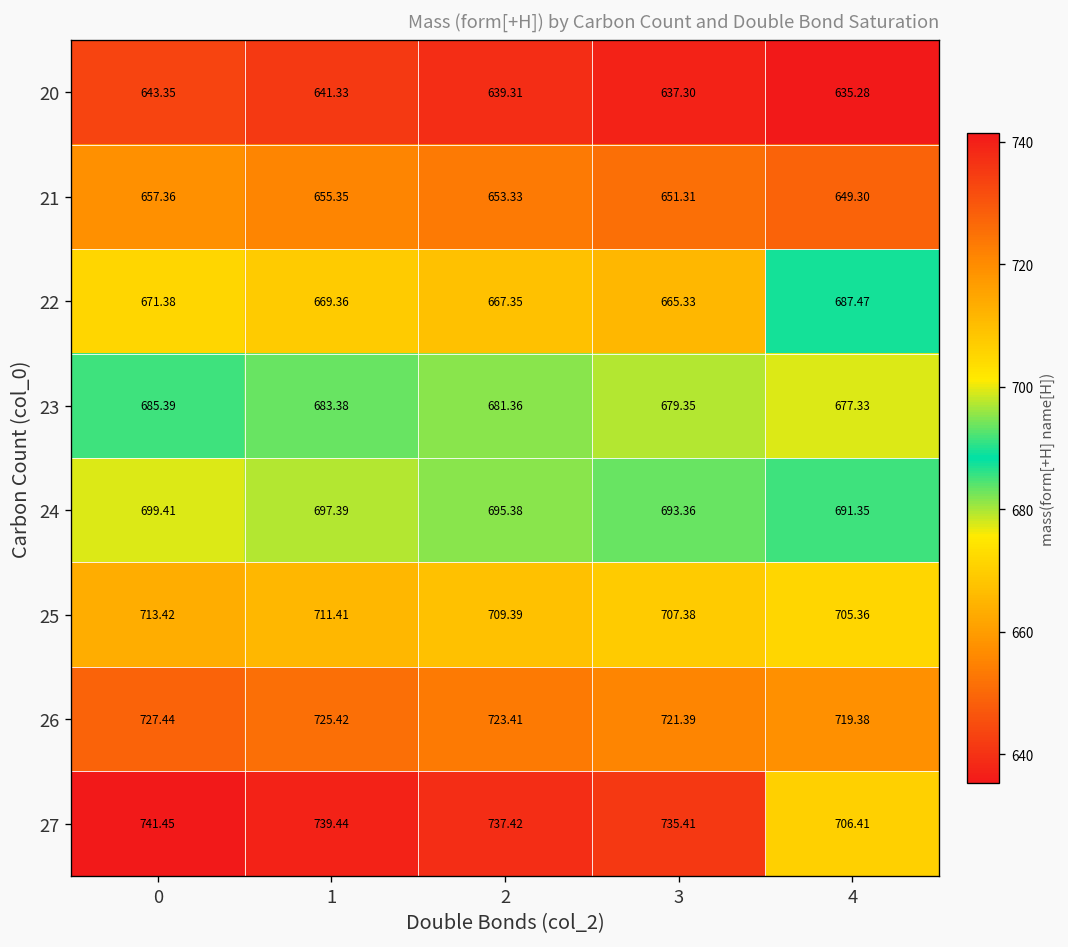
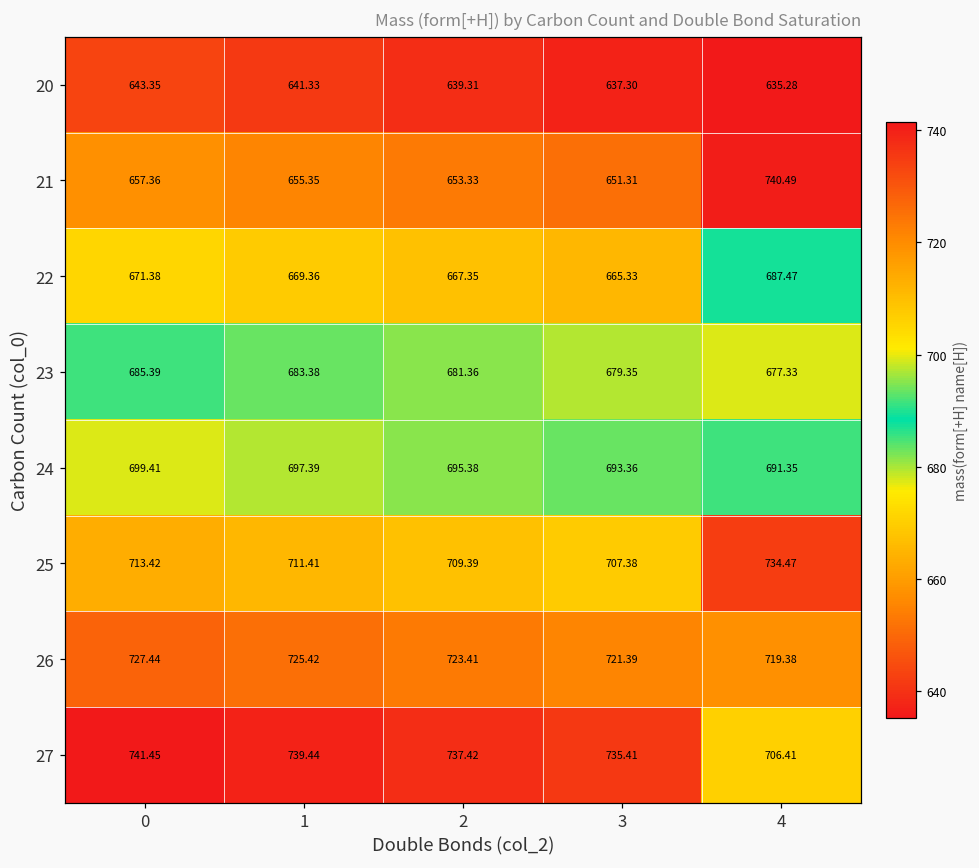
  {
    "20": {
      "0": 643.35,
      "1": 641.33,
      "2": 639.31,
      "3": 637.30,
      "4": 635.28
    },
    "21": {
      "0": 657.36,
      "1": 655.35,
      "2": 653.33,
      "3": 651.31,
-     "4": 649.30
+     "4": 740.49
    },
    "22": {
      "0": 671.38,
      "1": 669.36,
      "2": 667.35,
      "3": 665.33,
      "4": 687.47
    },
    "23": {
      "0": 685.39,
      "1": 683.38,
      "2": 681.36,
      "3": 679.35,
      "4": 677.33
    },
    "24": {
      "0": 699.41,
      "1": 697.39,
      "2": 695.38,
      "3": 693.36,
      "4": 691.35
    },
    "25": {
      "0": 713.42,
      "1": 711.41,
      "2": 709.39,
      "3": 707.38,
-     "4": 705.36
+     "4": 734.47
    },
    "26": {
      "0": 727.44,
      "1": 725.42,
      "2": 723.41,
      "3": 721.39,
      "4": 719.38
    },
    "27": {
      "0": 741.45,
      "1": 739.44,
      "2": 737.42,
      "3": 735.41,
      "4": 706.41
    }
  }
